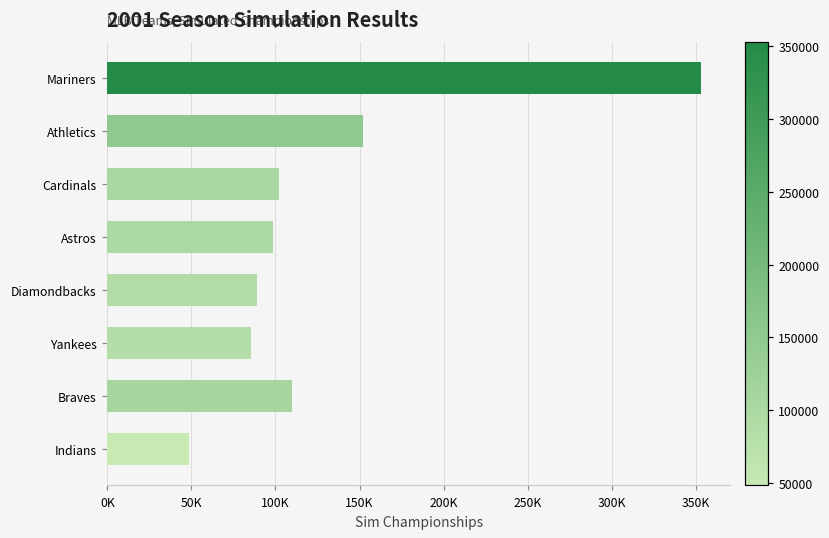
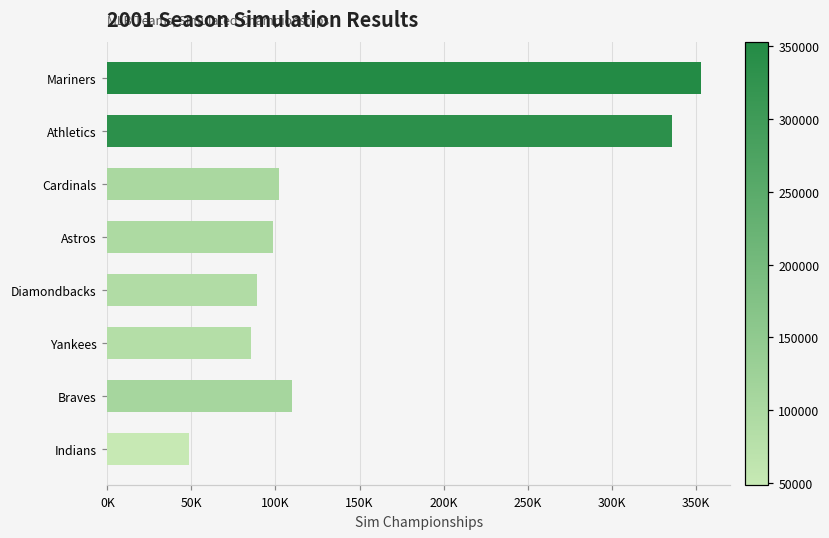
  {
    "Mariners": 353000,
-   "Athletics": 152000,
+   "Athletics": 336000,
    "Cardinals": 102000,
    "Astros": 98000,
    "Diamondbacks": 89000,
    "Yankees": 85000,
    "Braves": 110000,
    "Indians": 49000
  }
